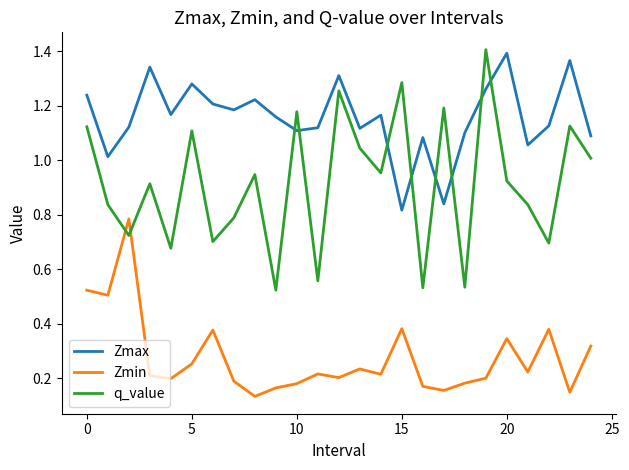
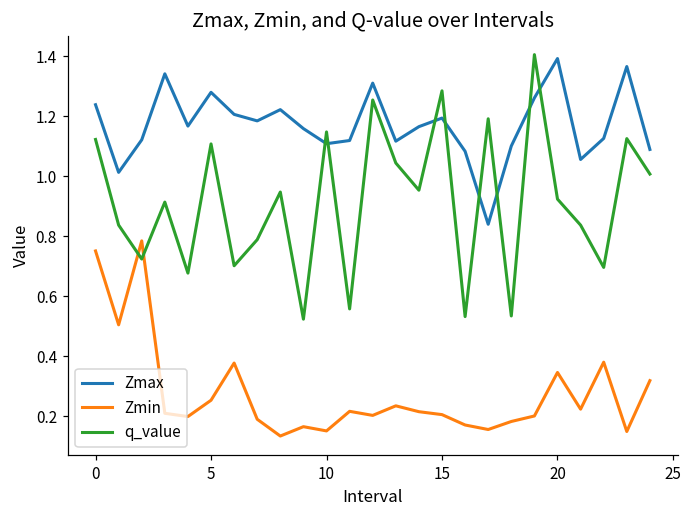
  {
    "Zmax": {
      "0": 1.24,
      "5": 1.28,
      "10": 1.11,
-     "15": 0.82,
+     "15": 1.19,
      "20": 1.39
    },
    "Zmin": {
-     "0": 0.52,
+     "0": 0.75,
      "5": 0.25,
-     "10": 0.18,
-     "15": 0.38,
+     "10": 0.15,
+     "15": 0.21,
      "20": 0.35
    },
    "q_value": {
      "0": 1.12,
      "5": 1.11,
-     "10": 1.18,
+     "10": 1.15,
      "15": 1.28,
      "20": 0.92
    }
  }
